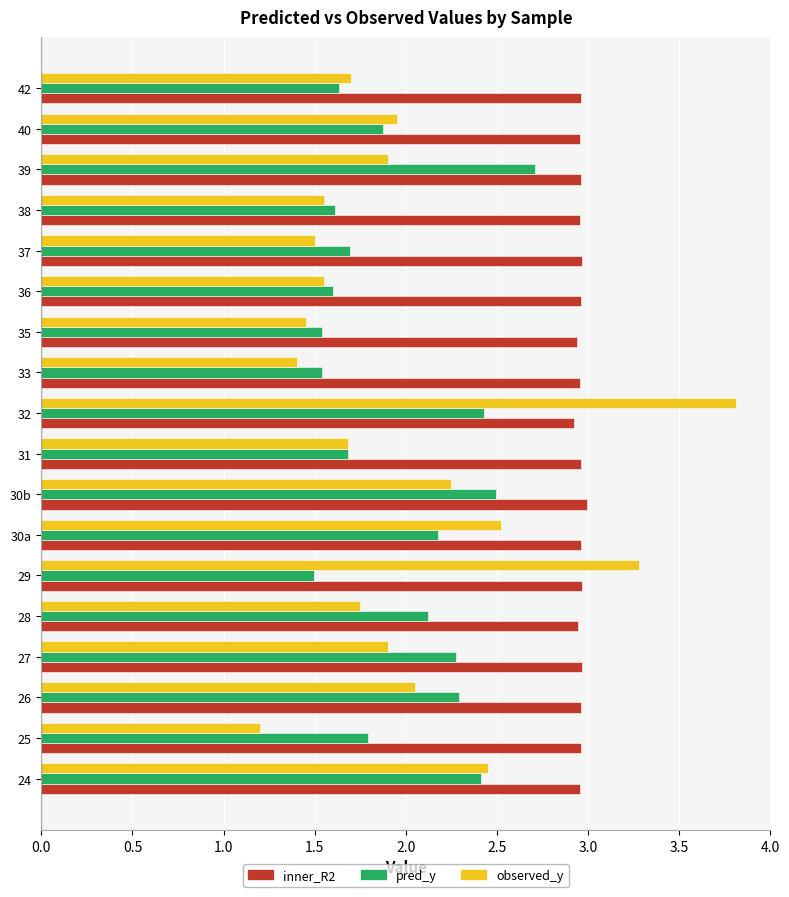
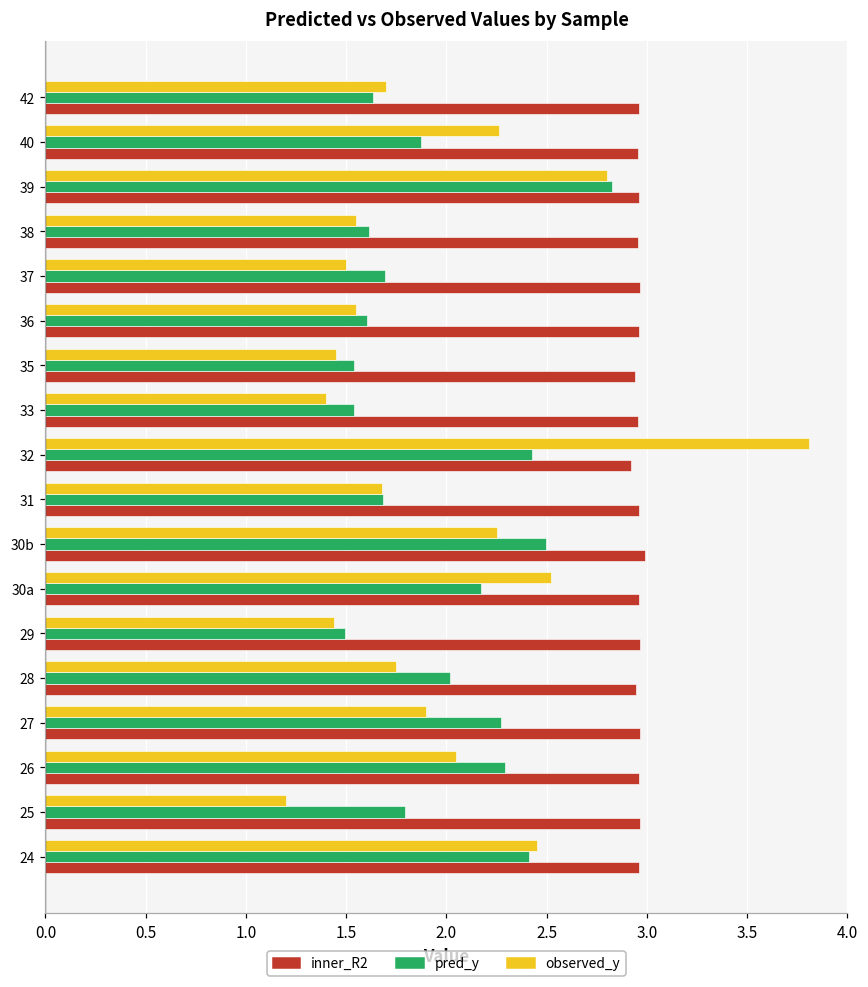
  {
    "inner_R2": {
      "42": 2.96,
      "40": 2.96,
      "39": 2.96,
      "38": 2.96,
      "37": 2.96,
      "36": 2.96,
      "35": 2.94,
      "33": 2.96,
      "32": 2.92,
      "31": 2.96,
      "30b": 2.99,
      "30a": 2.96,
      "29": 2.96,
      "28": 2.95,
      "27": 2.97,
      "26": 2.96,
      "25": 2.96,
      "24": 2.96
    },
    "pred_y": {
      "42": 1.63,
      "40": 1.87,
-     "39": 2.71,
+     "39": 2.82,
      "38": 1.61,
      "37": 1.70,
      "36": 1.60,
      "35": 1.54,
      "33": 1.54,
      "32": 2.43,
      "31": 1.68,
      "30b": 2.50,
      "30a": 2.17,
      "29": 1.50,
-     "28": 2.12,
+     "28": 2.02,
      "27": 2.27,
      "26": 2.29,
      "25": 1.79,
      "24": 2.41
    },
    "observed_y": {
      "42": 1.70,
-     "40": 1.95,
-     "39": 1.9,
+     "40": 2.26,
+     "39": 2.8,
      "38": 1.55,
      "37": 1.50,
      "36": 1.55,
      "35": 1.45,
      "33": 1.40,
      "32": 3.81,
      "31": 1.68,
      "30b": 2.25,
      "30a": 2.52,
-     "29": 3.28,
+     "29": 1.44,
      "28": 1.75,
      "27": 1.90,
      "26": 2.05,
      "25": 1.20,
      "24": 2.45
    }
  }
